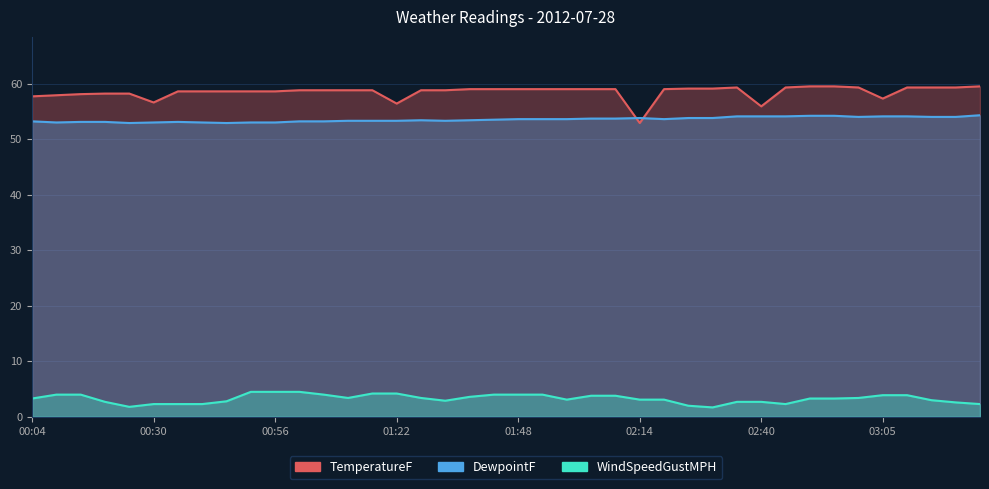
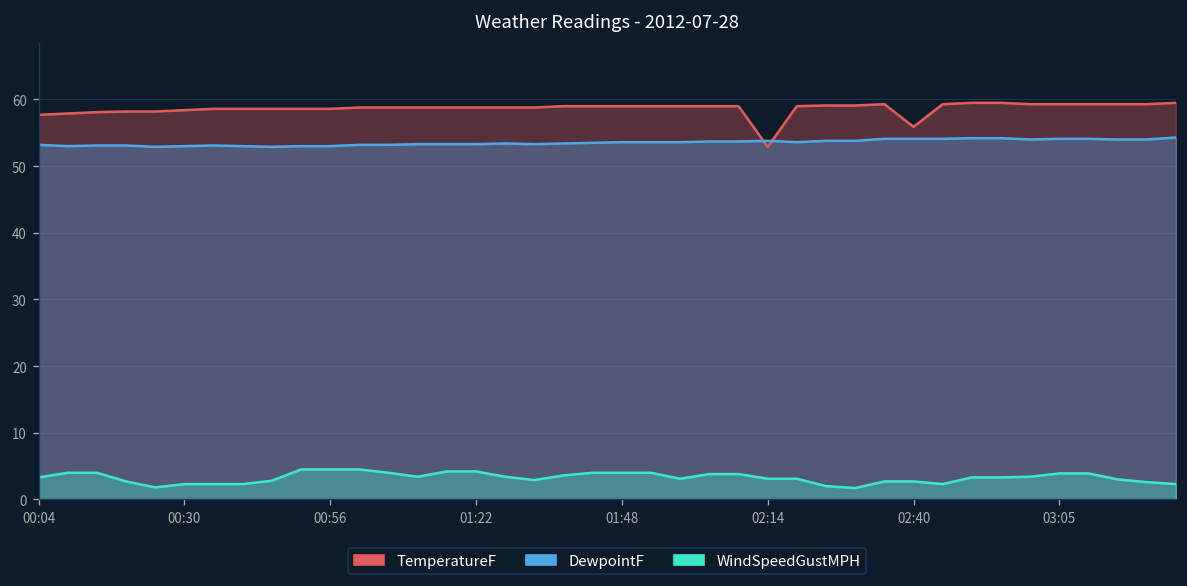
  {
    "TemperatureF": {
      "00:04": 58,
-     "00:30": 57,
+     "00:30": 58,
      "00:56": 59,
-     "01:22": 56,
+     "01:22": 59,
      "01:48": 59,
      "02:14": 53,
      "02:40": 56,
-     "03:05": 57
+     "03:05": 59
    }
  }
